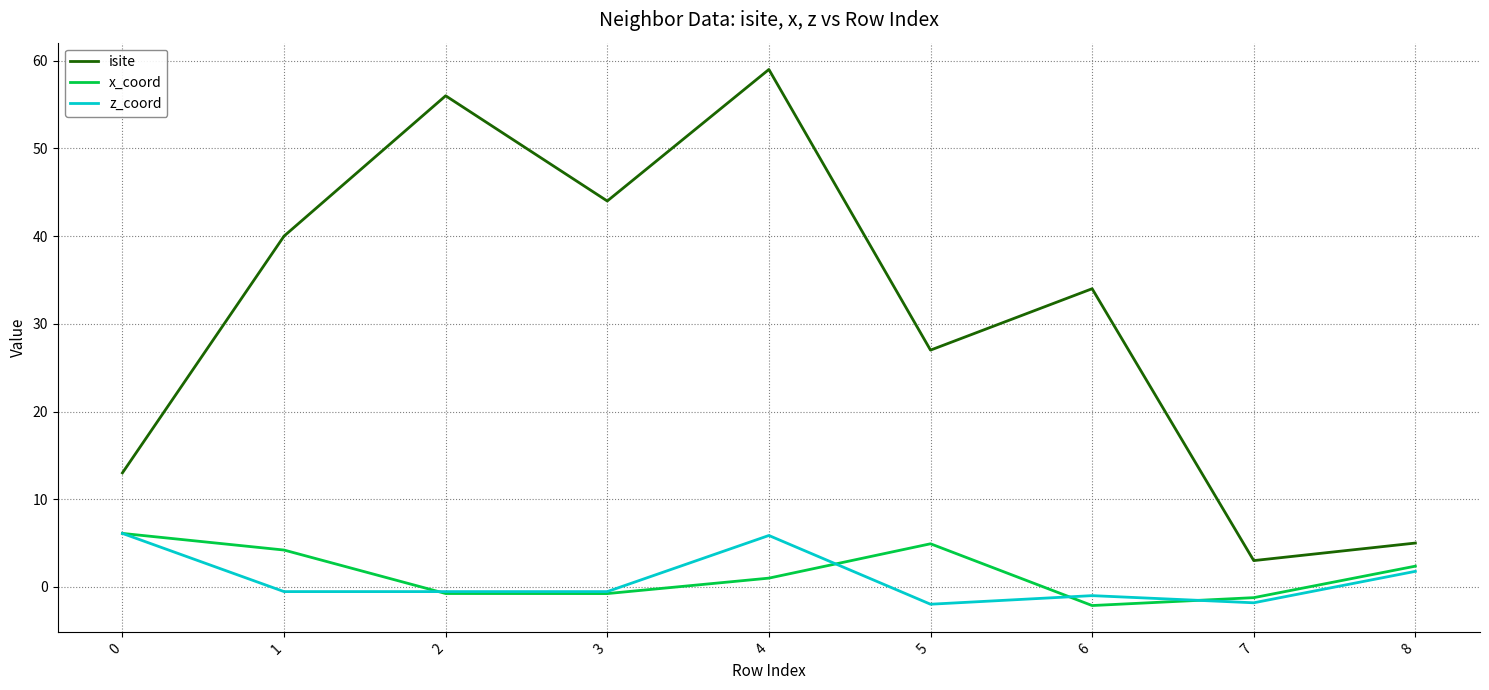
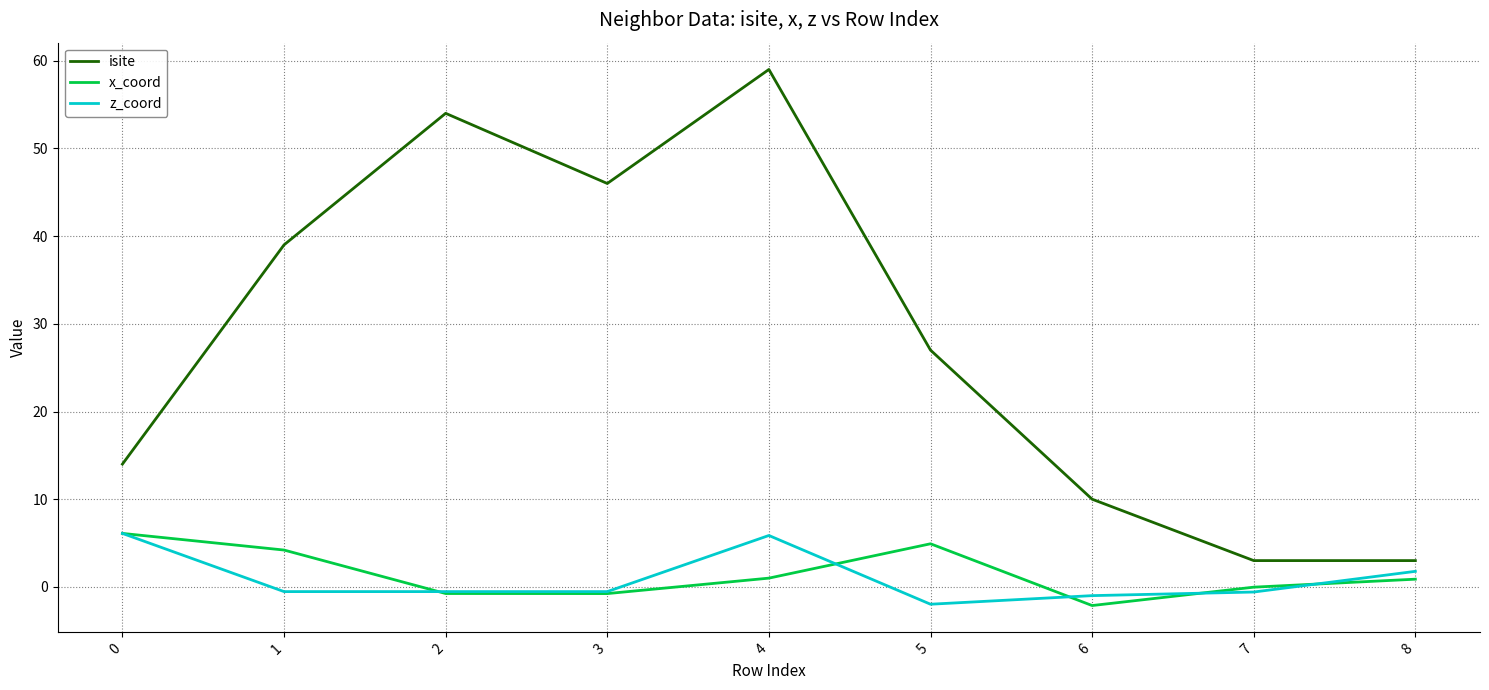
  {
    "isite": {
-     "0": 13,
-     "1": 40,
-     "2": 56,
-     "3": 44,
+     "0": 14,
+     "1": 39,
+     "2": 54,
+     "3": 46,
      "4": 59,
      "5": 27,
-     "6": 34,
+     "6": 10,
      "7": 3,
-     "8": 5
+     "8": 3
    },
    "x_coord": {
      "1": 4,
      "4": 1,
      "5": 5,
      "6": -2,
-     "7": -1,
-     "8": 2
+     "7": 0,
+     "8": 1
    },
    "z_coord": {
      "1": -1,
      "4": 6,
      "5": -2,
      "6": -1,
-     "7": -2,
+     "7": -1,
      "8": 2
    }
  }
